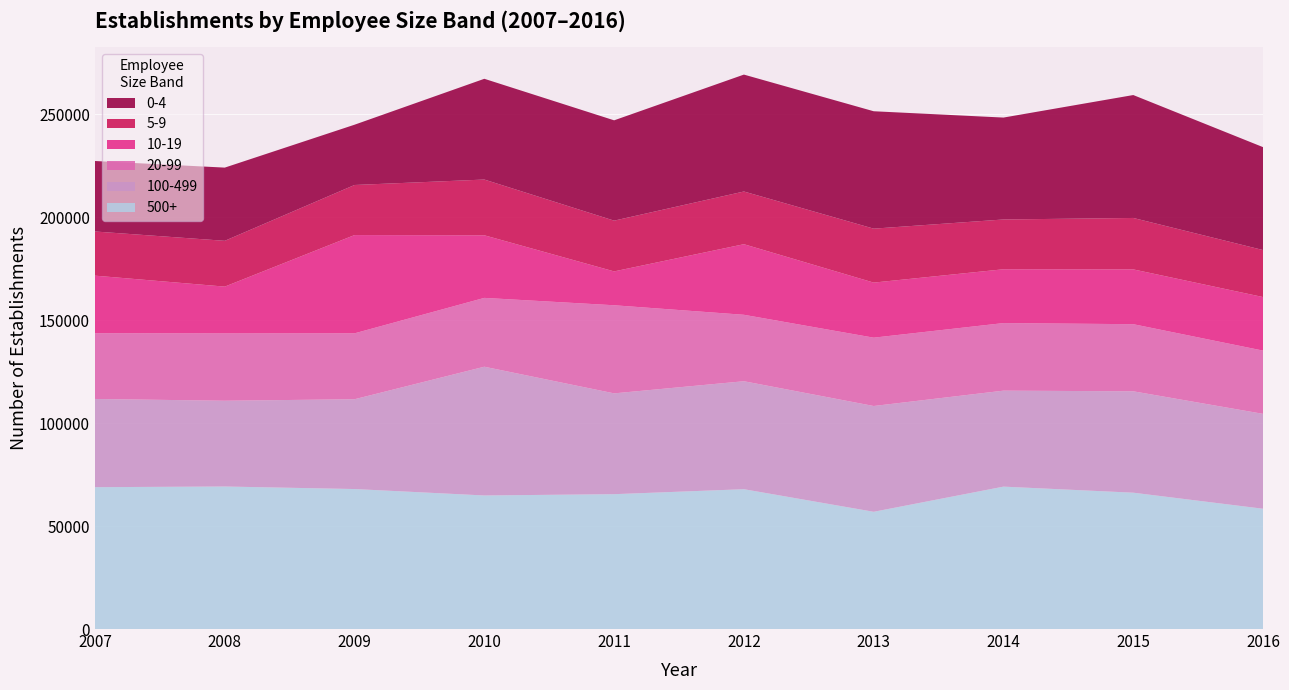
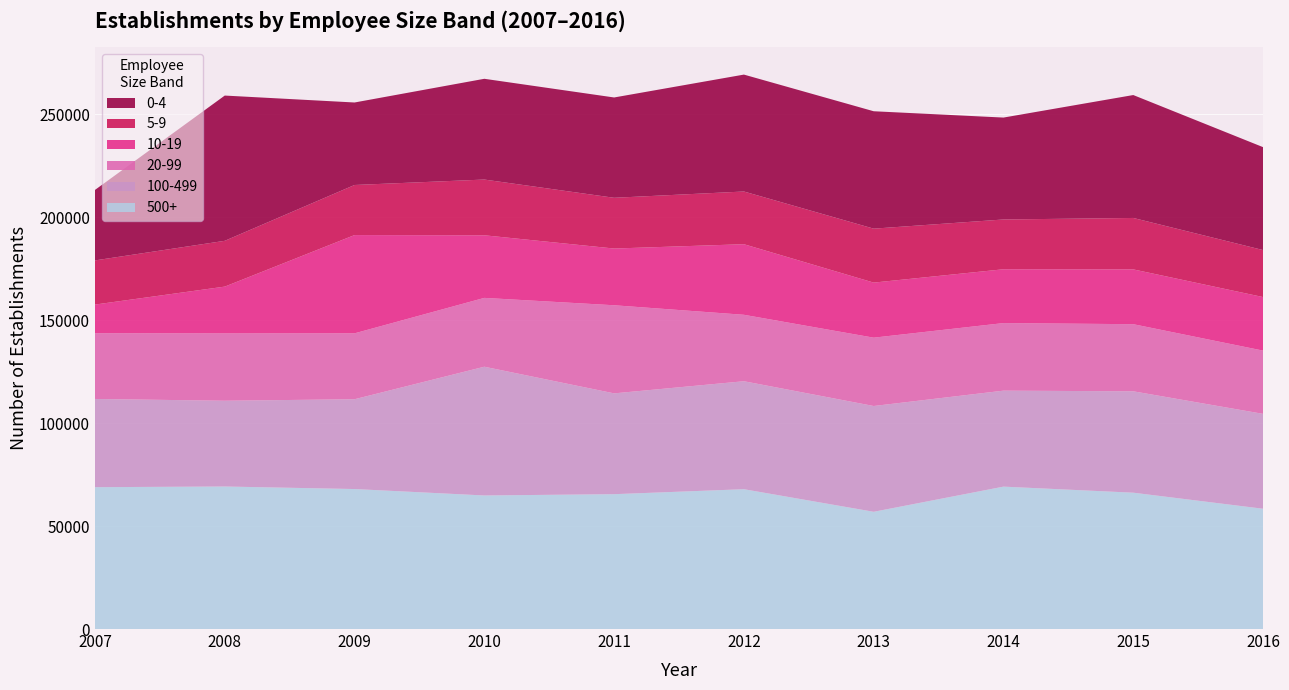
  {
    "500+": {
      "2007": 69000,
      "2008": 69000,
      "2009": 68000,
      "2010": 65000,
      "2011": 65000,
      "2012": 68000,
      "2013": 57000,
      "2014": 69000,
      "2015": 66000,
      "2016": 58000
    },
    "10-19": {
-     "2007": 28000,
+     "2007": 14000,
      "2008": 23000,
      "2009": 48000,
      "2010": 30000,
-     "2011": 16000,
+     "2011": 28000,
      "2012": 34000,
      "2013": 27000,
      "2014": 26000,
      "2015": 27000,
      "2016": 26000
    },
    "5-9": {
      "2007": 21000,
      "2008": 22000,
      "2009": 24000,
      "2010": 27000,
      "2011": 25000,
      "2012": 26000,
      "2013": 26000,
      "2014": 24000,
      "2015": 25000,
      "2016": 23000
    },
    "0-4": {
      "2007": 34000,
-     "2008": 36000,
-     "2009": 29000,
+     "2008": 71000,
+     "2009": 40000,
      "2010": 49000,
      "2011": 49000,
      "2012": 57000,
      "2013": 57000,
      "2014": 49000,
      "2015": 60000,
      "2016": 50000
    }
  }
